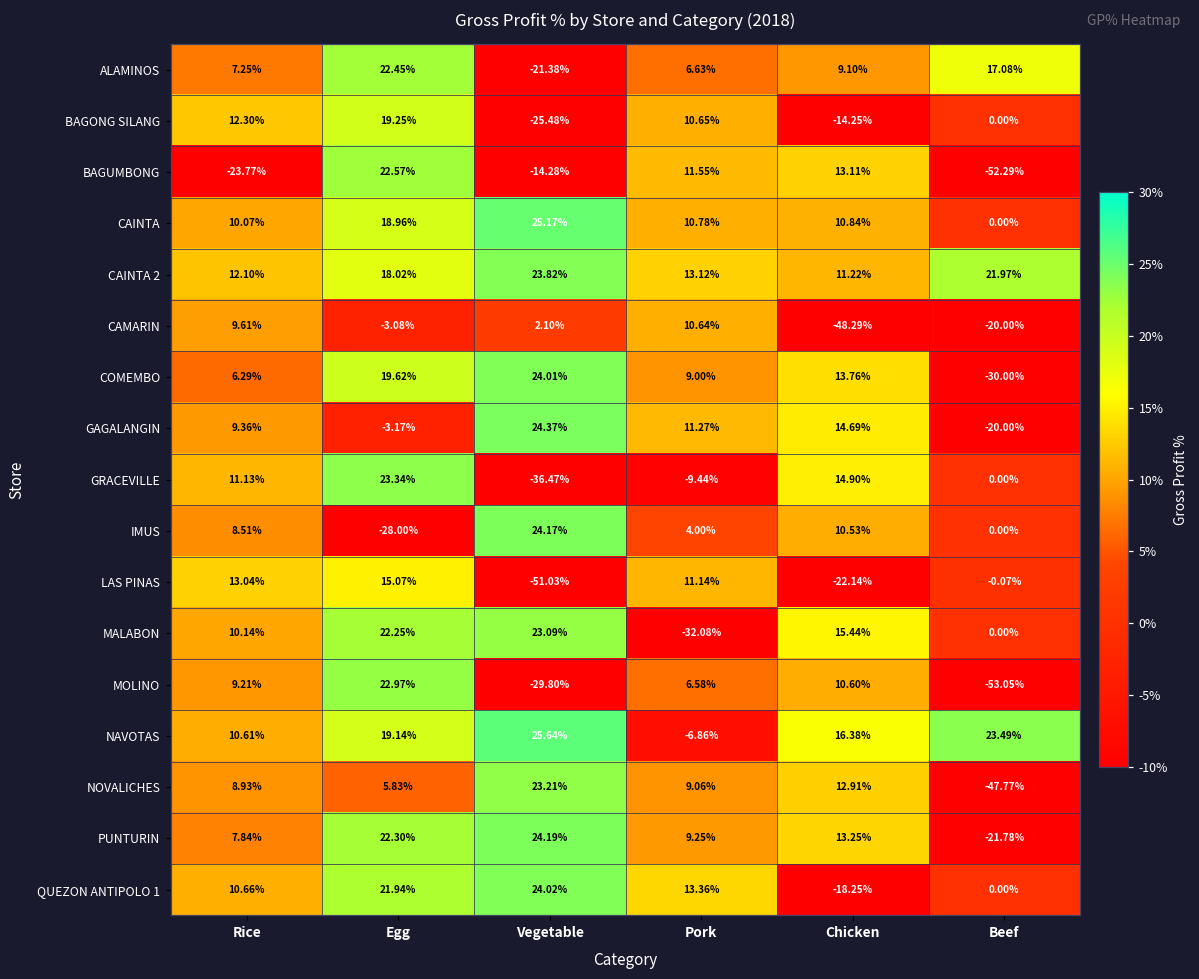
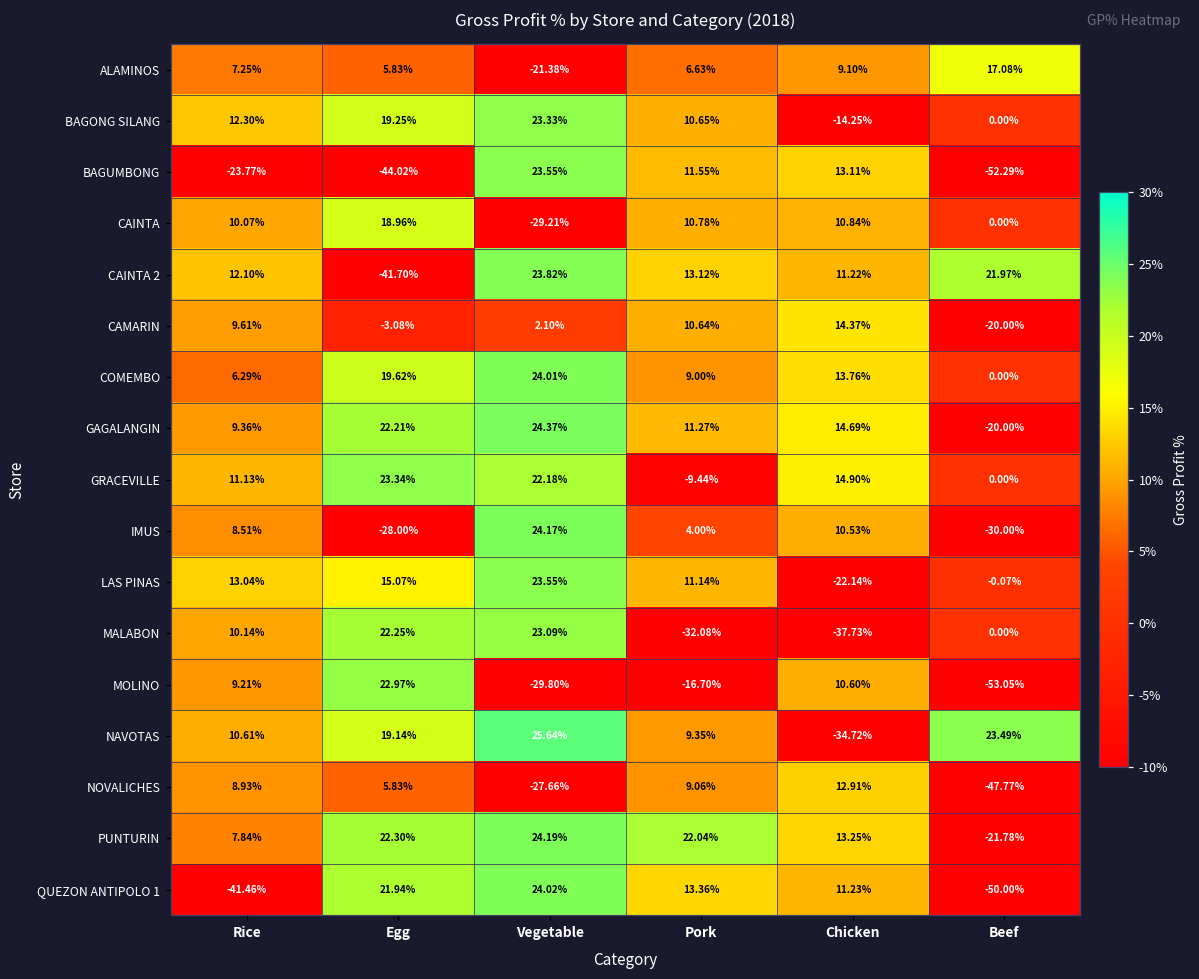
  {
    "ALAMINOS": {
      "Rice": "7.25%",
-     "Egg": "22.45%",
+     "Egg": "5.83%",
      "Vegetable": "-21.38%",
      "Pork": "6.63%",
      "Chicken": "9.10%",
      "Beef": "17.08%"
    },
    "BAGONG SILANG": {
      "Rice": "12.30%",
      "Egg": "19.25%",
-     "Vegetable": "-25.48%",
+     "Vegetable": "23.33%",
      "Pork": "10.65%",
      "Chicken": "-14.25%",
      "Beef": "0.00%"
    },
    "BAGUMBONG": {
      "Rice": "-23.77%",
-     "Egg": "22.57%",
-     "Vegetable": "-14.28%",
+     "Egg": "-44.02%",
+     "Vegetable": "23.55%",
      "Pork": "11.55%",
      "Chicken": "13.11%",
      "Beef": "-52.29%"
    },
    "CAINTA": {
      "Rice": "10.07%",
      "Egg": "18.96%",
-     "Vegetable": "25.17%",
+     "Vegetable": "-29.21%",
      "Pork": "10.78%",
      "Chicken": "10.84%",
      "Beef": "0.00%"
    },
    "CAINTA 2": {
      "Rice": "12.10%",
-     "Egg": "18.02%",
+     "Egg": "-41.70%",
      "Vegetable": "23.82%",
      "Pork": "13.12%",
      "Chicken": "11.22%",
      "Beef": "21.97%"
    },
    "CAMARIN": {
      "Rice": "9.61%",
      "Egg": "-3.08%",
      "Vegetable": "2.10%",
      "Pork": "10.64%",
-     "Chicken": "-48.29%",
+     "Chicken": "14.37%",
      "Beef": "-20.00%"
    },
    "COMEMBO": {
      "Rice": "6.29%",
      "Egg": "19.62%",
      "Vegetable": "24.01%",
      "Pork": "9.00%",
      "Chicken": "13.76%",
-     "Beef": "-30.00%"
+     "Beef": "0.00%"
    },
    "GAGALANGIN": {
      "Rice": "9.36%",
-     "Egg": "-3.17%",
+     "Egg": "22.21%",
      "Vegetable": "24.37%",
      "Pork": "11.27%",
      "Chicken": "14.69%",
      "Beef": "-20.00%"
    },
    "GRACEVILLE": {
      "Rice": "11.13%",
      "Egg": "23.34%",
-     "Vegetable": "-36.47%",
+     "Vegetable": "22.18%",
      "Pork": "-9.44%",
      "Chicken": "14.90%",
      "Beef": "0.00%"
    },
    "IMUS": {
      "Rice": "8.51%",
      "Egg": "-28.00%",
      "Vegetable": "24.17%",
      "Pork": "4.00%",
      "Chicken": "10.53%",
-     "Beef": "0.00%"
+     "Beef": "-30.00%"
    },
    "LAS PINAS": {
      "Rice": "13.04%",
      "Egg": "15.07%",
-     "Vegetable": "-51.03%",
+     "Vegetable": "23.55%",
      "Pork": "11.14%",
      "Chicken": "-22.14%",
      "Beef": "-0.07%"
    },
    "MALABON": {
      "Rice": "10.14%",
      "Egg": "22.25%",
      "Vegetable": "23.09%",
      "Pork": "-32.08%",
-     "Chicken": "15.44%",
+     "Chicken": "-37.73%",
      "Beef": "0.00%"
    },
    "MOLINO": {
      "Rice": "9.21%",
      "Egg": "22.97%",
      "Vegetable": "-29.80%",
-     "Pork": "6.58%",
+     "Pork": "-16.70%",
      "Chicken": "10.60%",
      "Beef": "-53.05%"
    },
    "NAVOTAS": {
      "Rice": "10.61%",
      "Egg": "19.14%",
      "Vegetable": "25.64%",
-     "Pork": "-6.86%",
-     "Chicken": "16.38%",
+     "Pork": "9.35%",
+     "Chicken": "-34.72%",
      "Beef": "23.49%"
    },
    "NOVALICHES": {
      "Rice": "8.93%",
      "Egg": "5.83%",
-     "Vegetable": "23.21%",
+     "Vegetable": "-27.66%",
      "Pork": "9.06%",
      "Chicken": "12.91%",
      "Beef": "-47.77%"
    },
    "PUNTURIN": {
      "Rice": "7.84%",
      "Egg": "22.30%",
      "Vegetable": "24.19%",
-     "Pork": "9.25%",
+     "Pork": "22.04%",
      "Chicken": "13.25%",
      "Beef": "-21.78%"
    },
    "QUEZON ANTIPOLO 1": {
-     "Rice": "10.66%",
+     "Rice": "-41.46%",
      "Egg": "21.94%",
      "Vegetable": "24.02%",
      "Pork": "13.36%",
-     "Chicken": "-18.25%",
-     "Beef": "0.00%"
+     "Chicken": "11.23%",
+     "Beef": "-50.00%"
    }
  }
